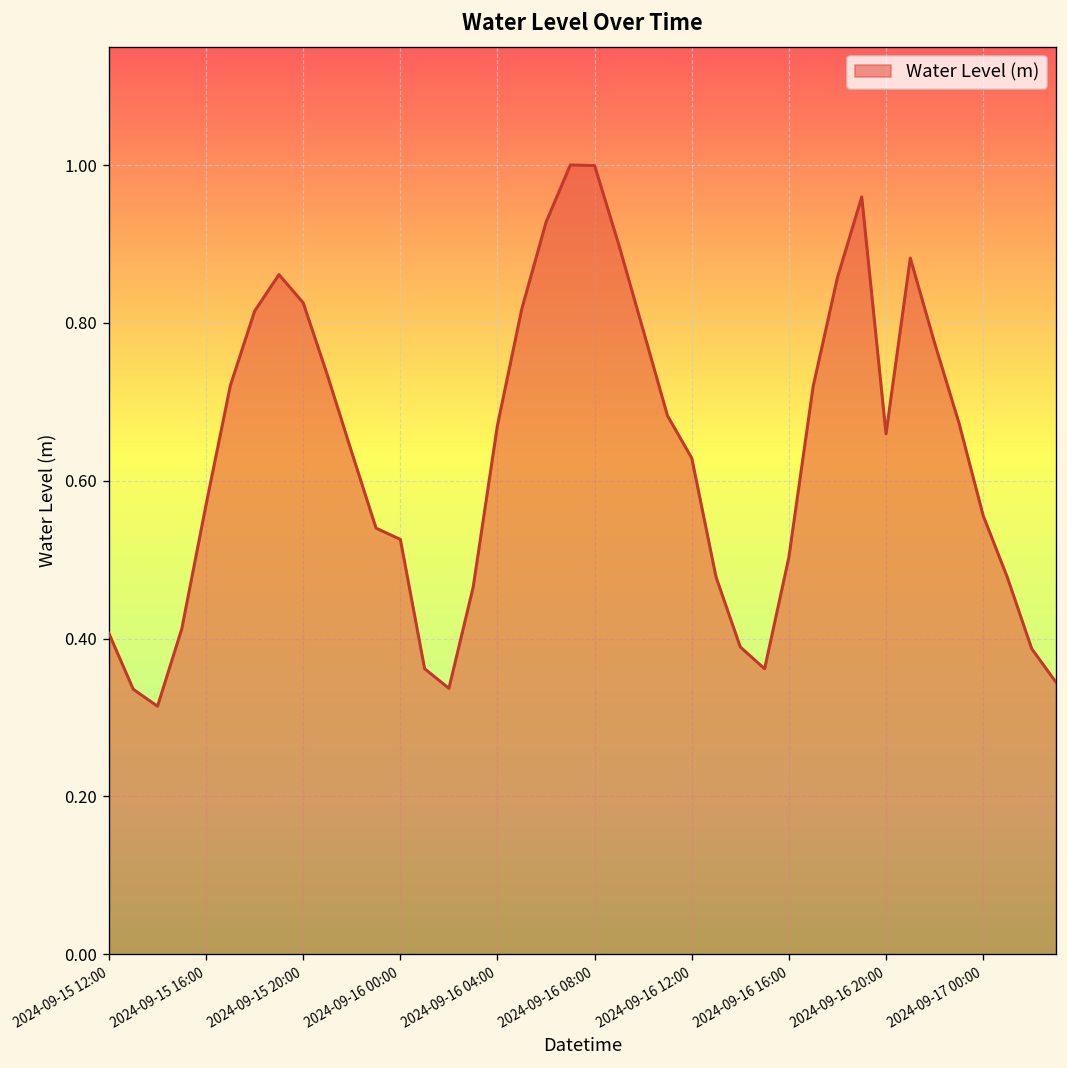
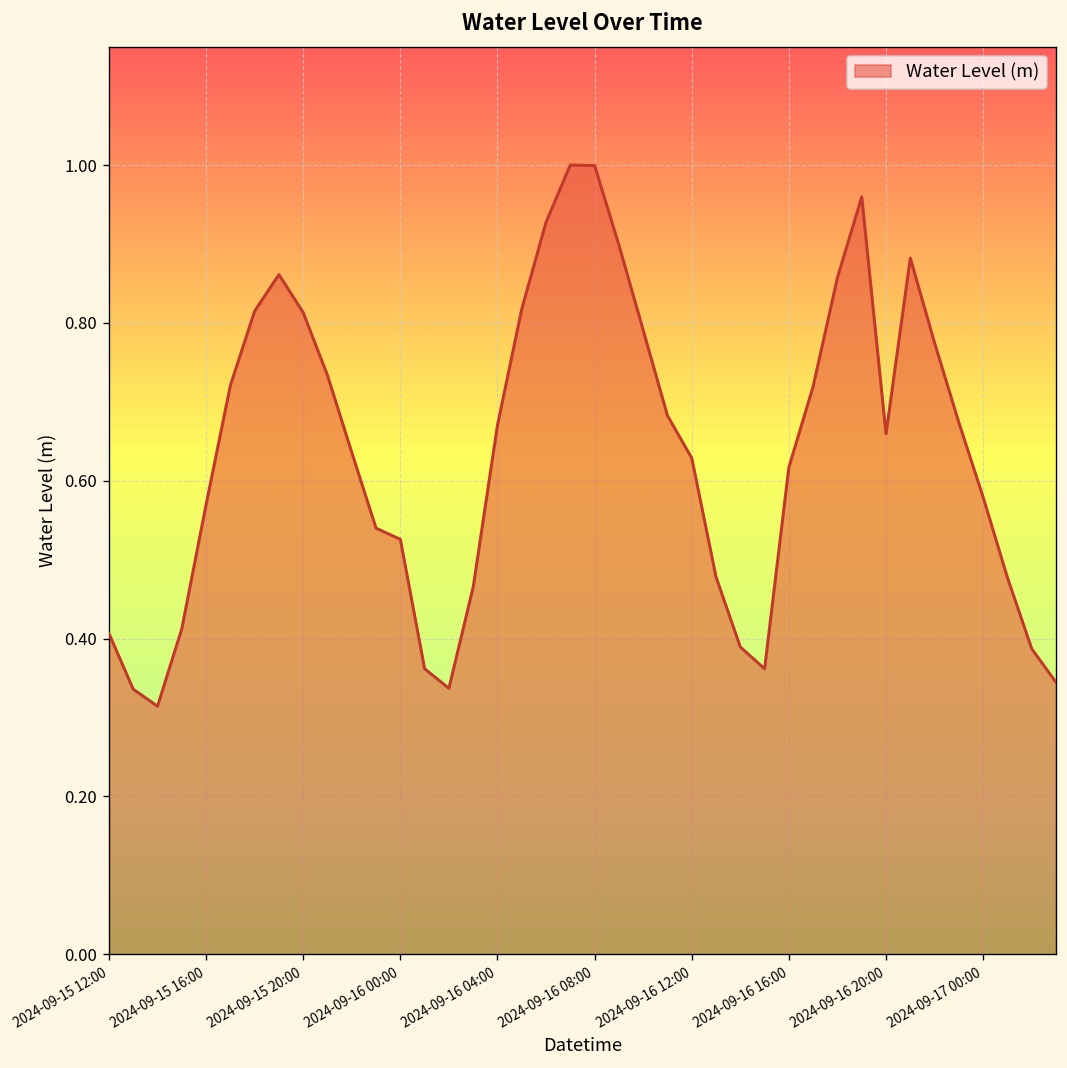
  {
    "2024-09-15 12:00": 0.41,
    "2024-09-15 16:00": 0.57,
-   "2024-09-15 20:00": 0.83,
+   "2024-09-15 20:00": 0.81,
    "2024-09-16 00:00": 0.53,
    "2024-09-16 04:00": 0.67,
    "2024-09-16 08:00": 1.00,
    "2024-09-16 12:00": 0.63,
-   "2024-09-16 16:00": 0.50,
+   "2024-09-16 16:00": 0.62,
    "2024-09-16 20:00": 0.66,
-   "2024-09-17 00:00": 0.56
+   "2024-09-17 00:00": 0.58
  }
